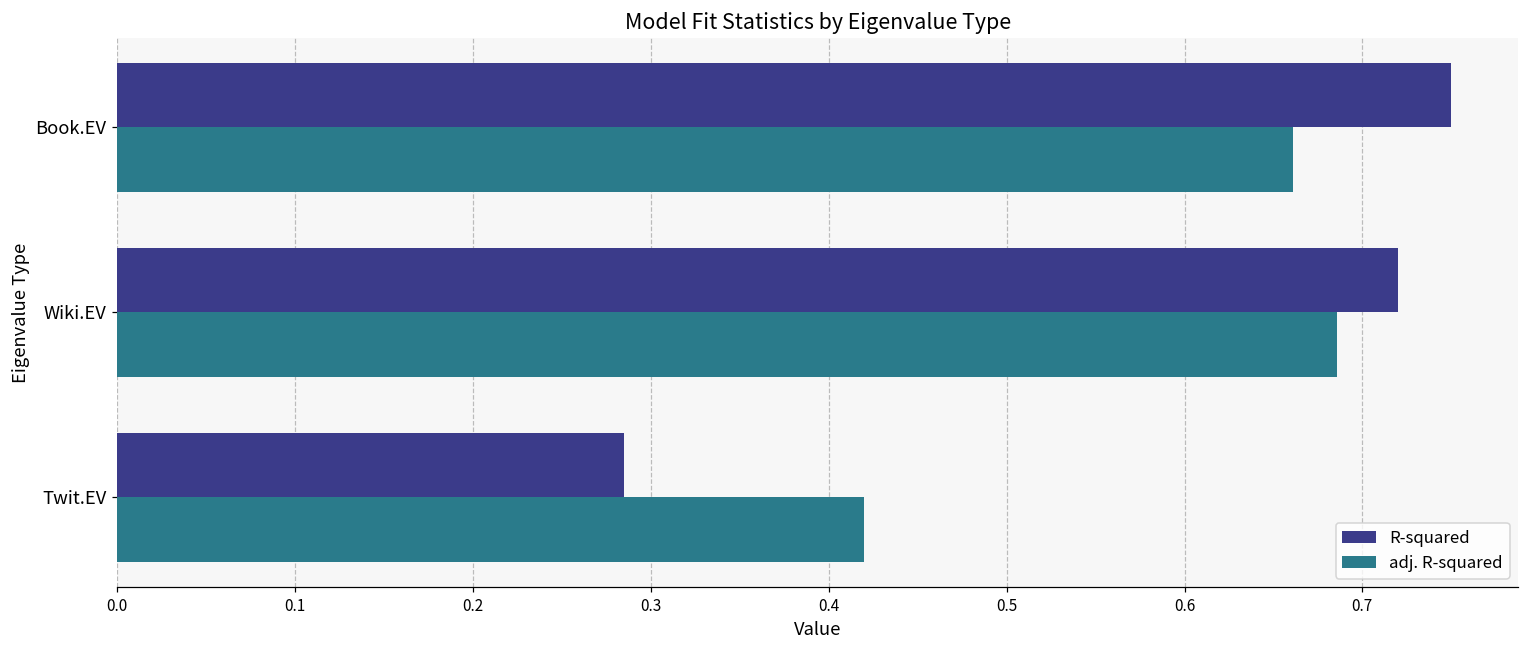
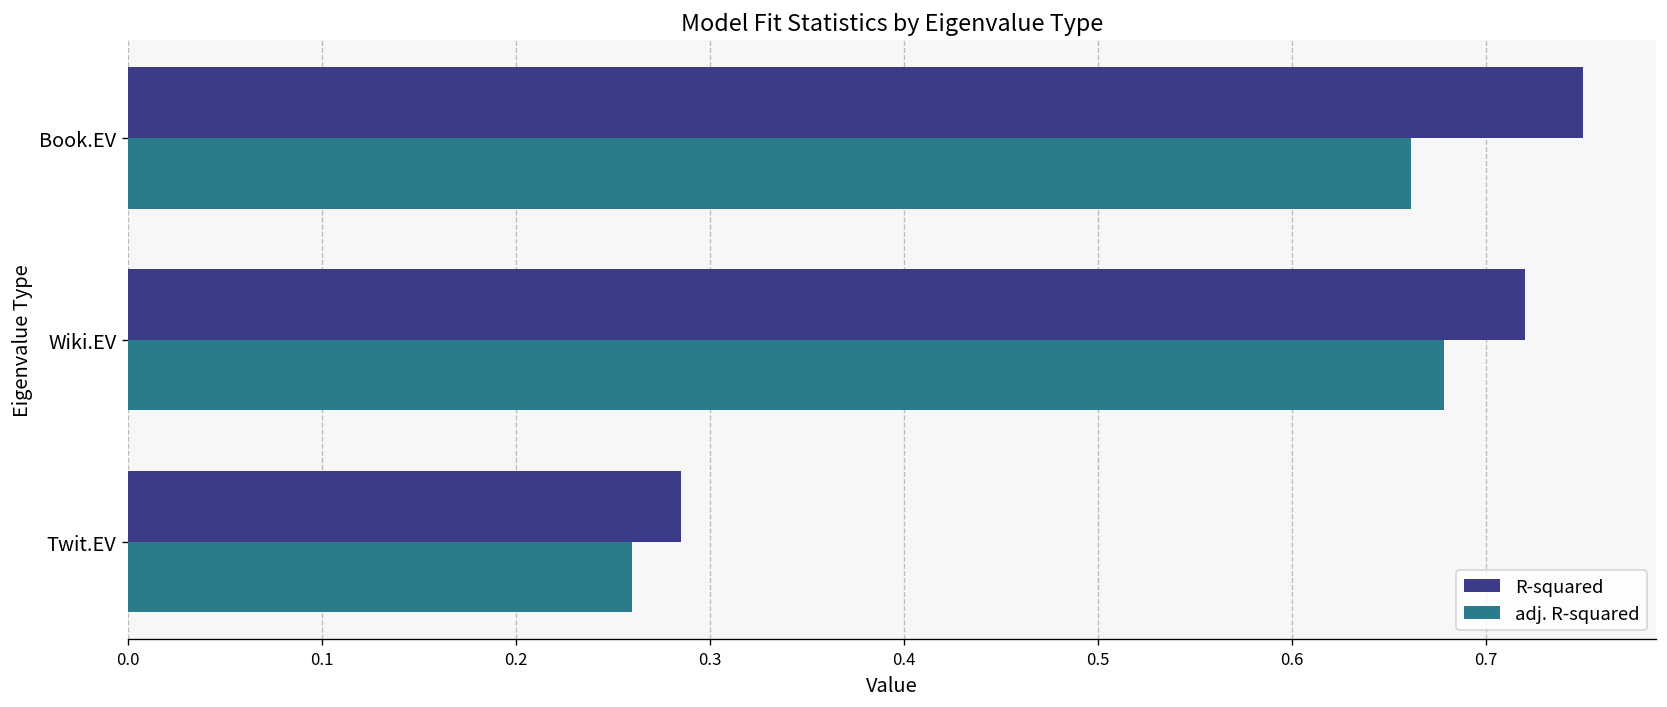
  {
    "R-squared": {
      "Book.EV": 0.750,
      "Wiki.EV": 0.720,
      "Twit.EV": 0.285
    },
    "adj. R-squared": {
      "Book.EV": 0.661,
-     "Wiki.EV": 0.686,
-     "Twit.EV": 0.42
+     "Wiki.EV": 0.678,
+     "Twit.EV": 0.26
    }
  }
